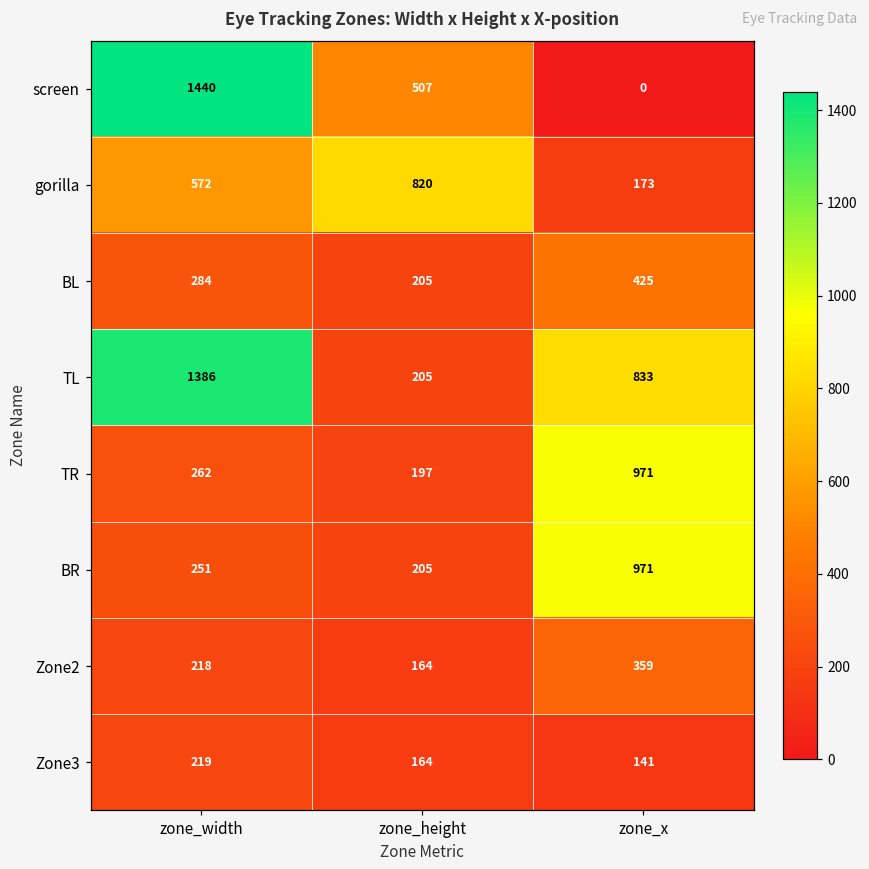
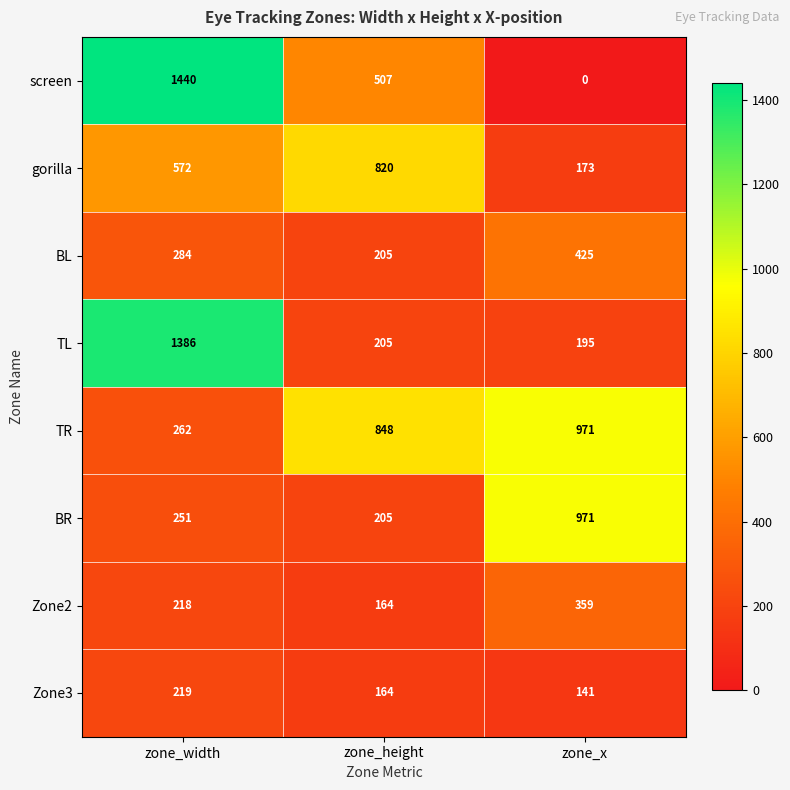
  {
    "screen": {
      "zone_width": 1440,
      "zone_height": 507,
      "zone_x": 0
    },
    "gorilla": {
      "zone_width": 572,
      "zone_height": 820,
      "zone_x": 173
    },
    "BL": {
      "zone_width": 284,
      "zone_height": 205,
      "zone_x": 425
    },
    "TL": {
      "zone_width": 1386,
      "zone_height": 205,
-     "zone_x": 833
+     "zone_x": 195
    },
    "TR": {
      "zone_width": 262,
-     "zone_height": 197,
+     "zone_height": 848,
      "zone_x": 971
    },
    "BR": {
      "zone_width": 251,
      "zone_height": 205,
      "zone_x": 971
    },
    "Zone2": {
      "zone_width": 218,
      "zone_height": 164,
      "zone_x": 359
    },
    "Zone3": {
      "zone_width": 219,
      "zone_height": 164,
      "zone_x": 141
    }
  }
